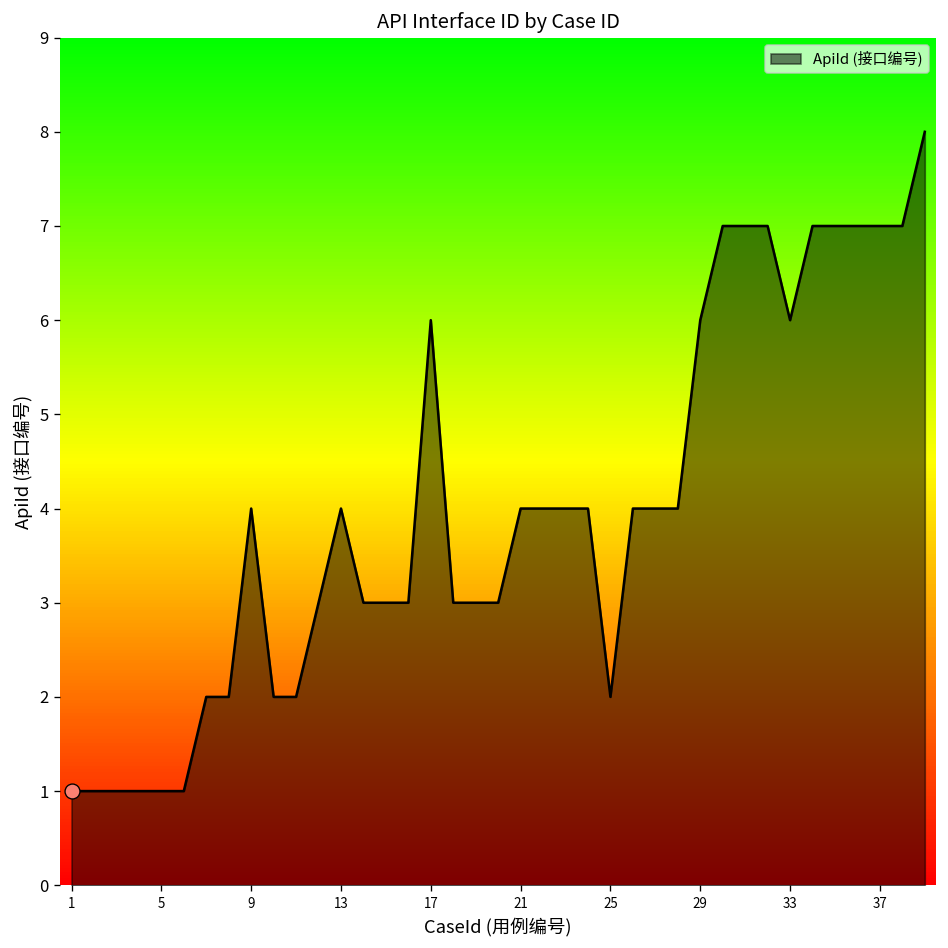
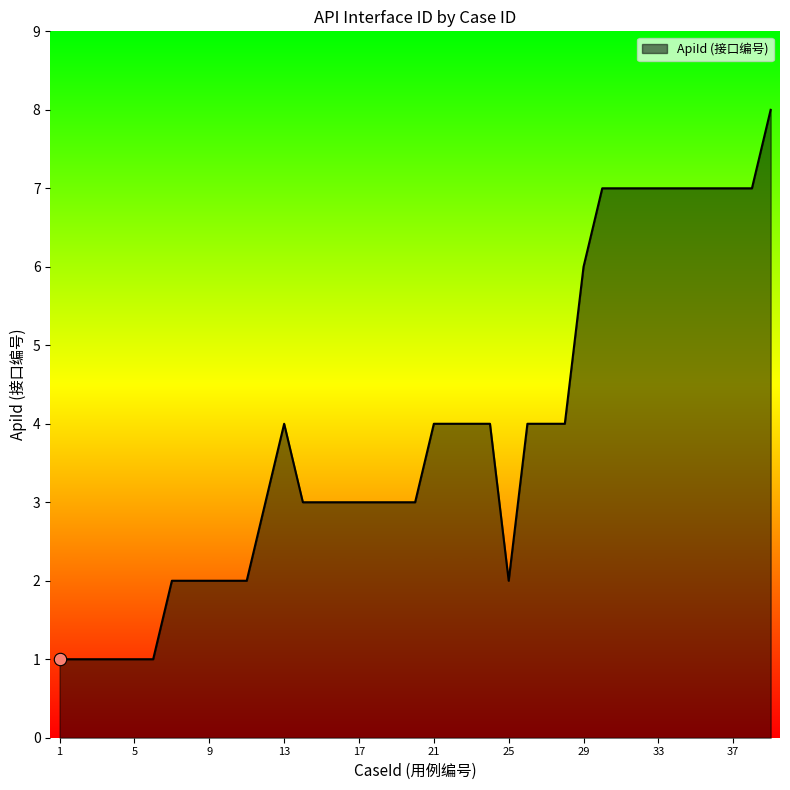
  {
    "ApiId (接口编号)": {
      "5": 1,
-     "9": 4,
+     "9": 2,
      "13": 4,
-     "17": 6,
+     "17": 3,
      "21": 4,
      "25": 2,
      "29": 6,
-     "33": 6,
+     "33": 7,
      "37": 7
    }
  }
